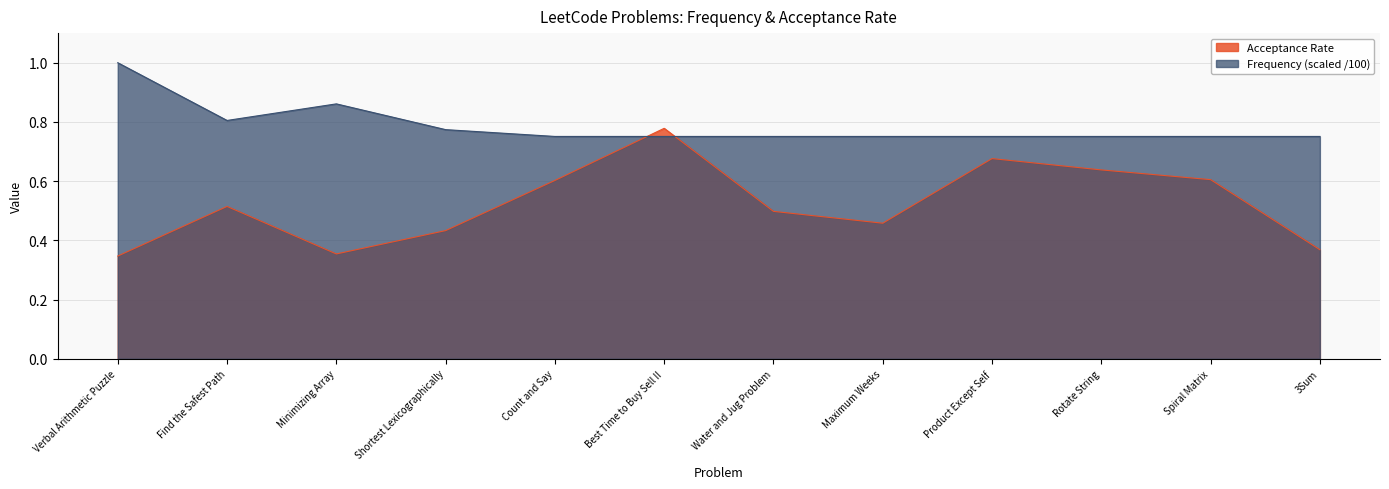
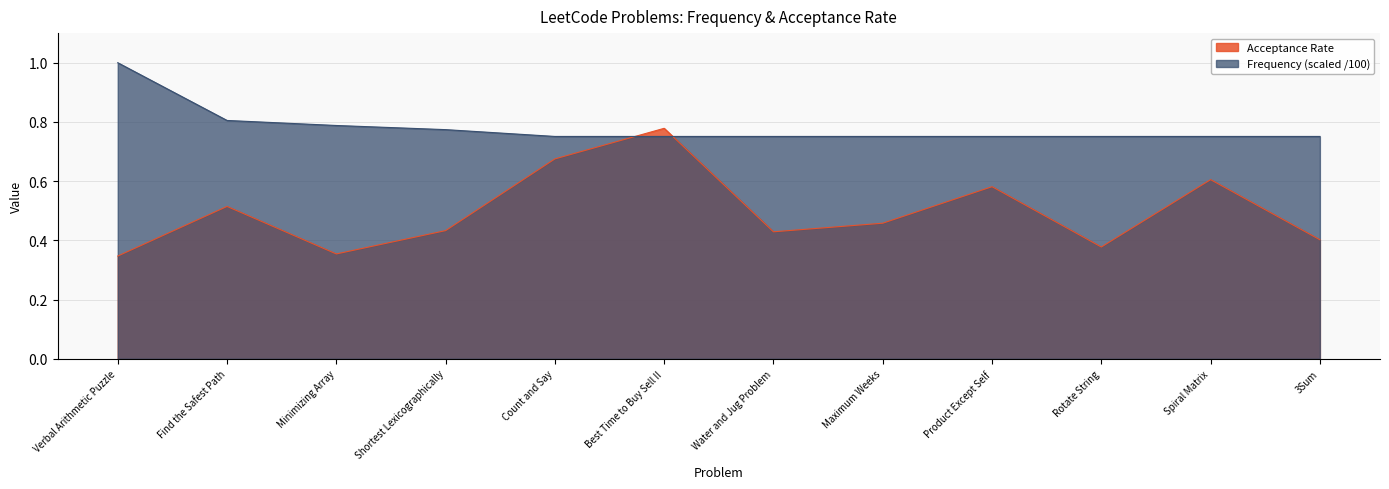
  {
    "Acceptance Rate": {
      "Verbal Arithmetic Puzzle": 0.35,
      "Find the Safest Path": 0.51,
      "Minimizing Array": 0.35,
      "Shortest Lexicographically": 0.43,
-     "Count and Say": 0.60,
+     "Count and Say": 0.68,
      "Best Time to Buy Sell II": 0.78,
-     "Water and Jug Problem": 0.50,
+     "Water and Jug Problem": 0.43,
      "Maximum Weeks": 0.46,
-     "Product Except Self": 0.68,
-     "Rotate String": 0.64,
+     "Product Except Self": 0.58,
+     "Rotate String": 0.38,
      "Spiral Matrix": 0.61,
-     "3Sum": 0.37
+     "3Sum": 0.40
    },
    "Frequency (scaled /100)": {
      "Verbal Arithmetic Puzzle": 1.00,
      "Find the Safest Path": 0.81,
-     "Minimizing Array": 0.86,
+     "Minimizing Array": 0.79,
      "Shortest Lexicographically": 0.77,
      "Count and Say": 0.75,
      "Best Time to Buy Sell II": 0.75,
      "Water and Jug Problem": 0.75,
      "Maximum Weeks": 0.75,
      "Product Except Self": 0.75,
      "Rotate String": 0.75,
      "Spiral Matrix": 0.75,
      "3Sum": 0.75
    }
  }
